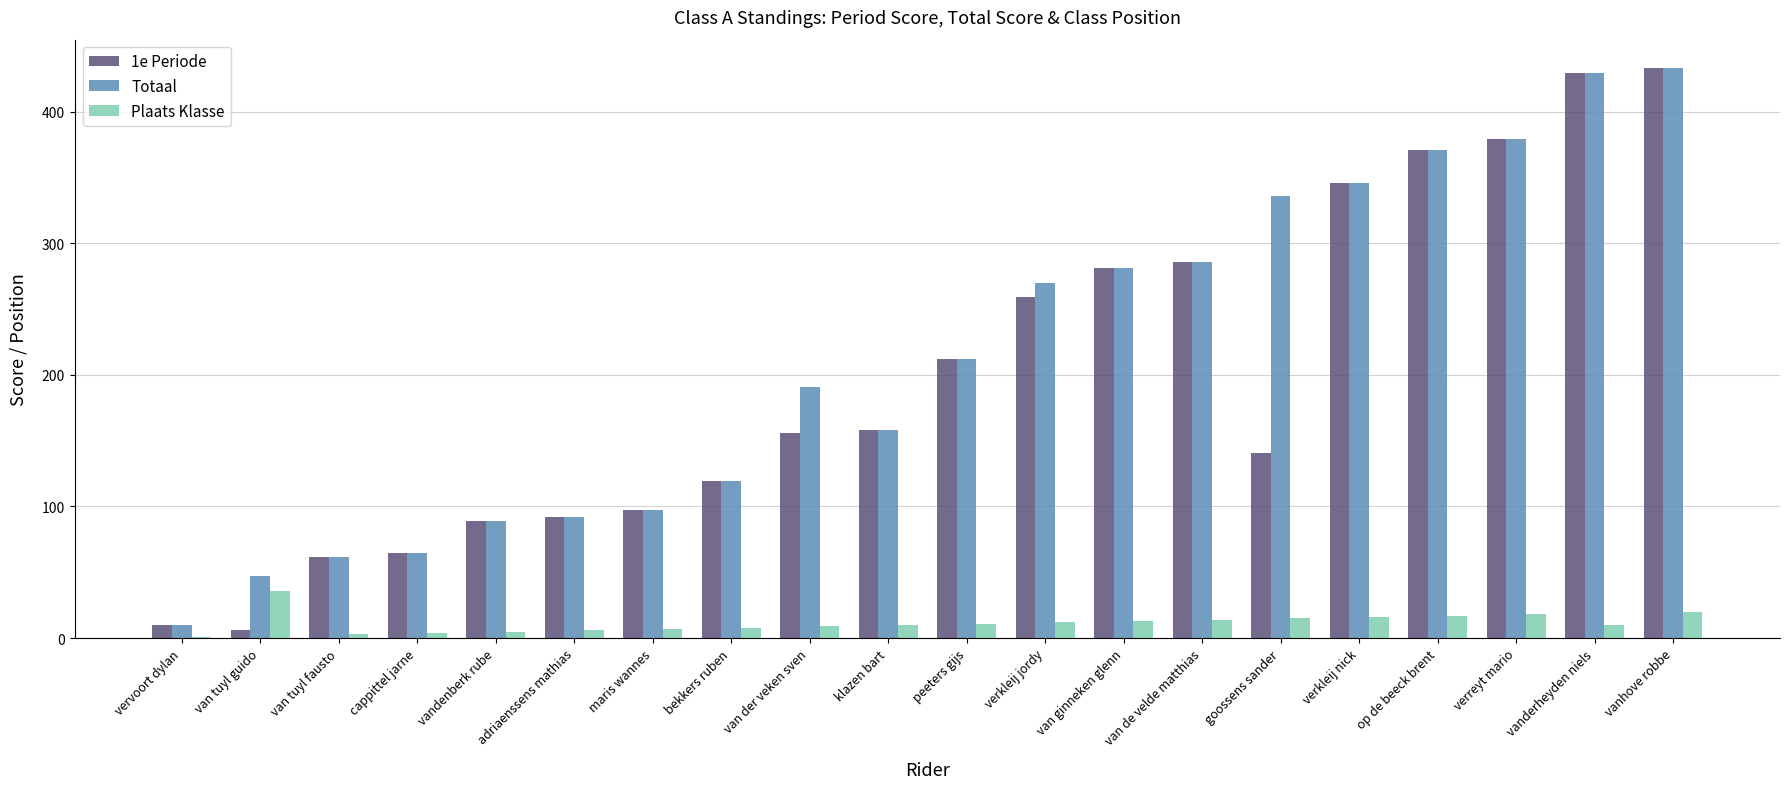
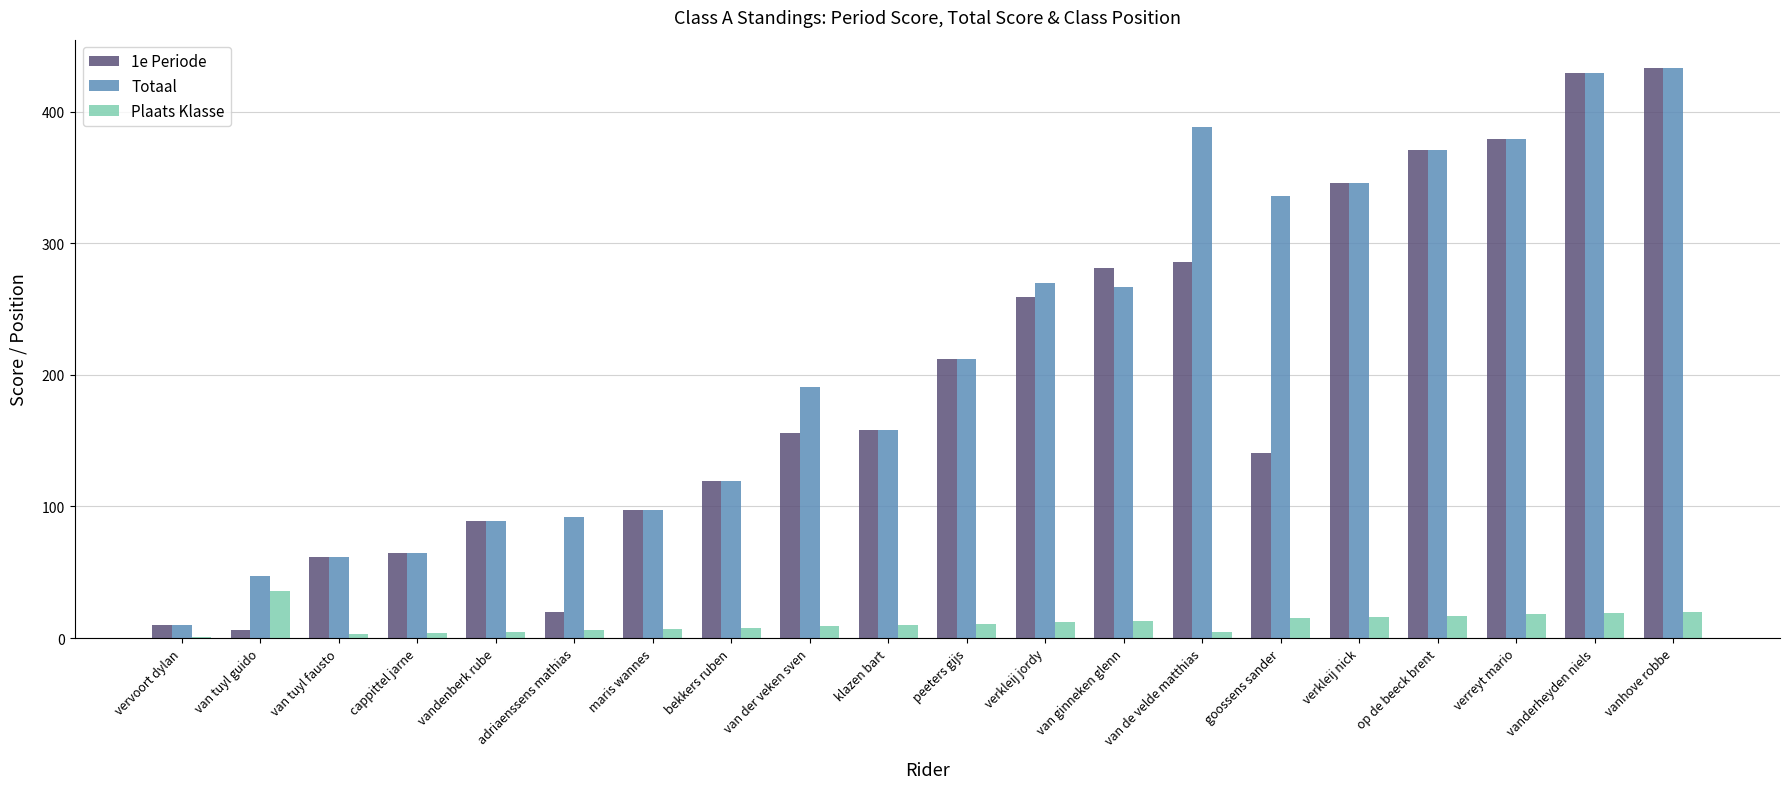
  {
    "1e Periode": {
      "vervoort dylan": 10,
      "van tuyl guido": 6,
      "van tuyl fausto": 62,
      "cappittel jarne": 65,
      "vandenberk rube": 89,
-     "adriaenssens mathias": 92,
+     "adriaenssens mathias": 20,
      "maris wannes": 97,
      "bekkers ruben": 119,
      "van der veken sven": 156,
      "klazen bart": 158,
      "peeters gijs": 212,
      "verkleij jordy": 259,
      "van ginneken glenn": 281,
      "van de velde matthias": 286,
      "goossens sander": 141,
      "verkleij nick": 346,
      "op de beeck brent": 371,
      "verreyt mario": 379,
      "vanderheyden niels": 429,
      "vanhove robbe": 433
    },
    "Totaal": {
      "vervoort dylan": 10,
      "van tuyl guido": 47,
      "van tuyl fausto": 62,
      "cappittel jarne": 65,
      "vandenberk rube": 89,
      "adriaenssens mathias": 92,
      "maris wannes": 97,
      "bekkers ruben": 119,
      "van der veken sven": 191,
      "klazen bart": 158,
      "peeters gijs": 212,
      "verkleij jordy": 270,
-     "van ginneken glenn": 281,
-     "van de velde matthias": 286,
+     "van ginneken glenn": 267,
+     "van de velde matthias": 388,
      "goossens sander": 336,
      "verkleij nick": 346,
      "op de beeck brent": 371,
      "verreyt mario": 379,
      "vanderheyden niels": 429,
      "vanhove robbe": 433
    },
    "Plaats Klasse": {
      "van tuyl guido": 36,
      "van tuyl fausto": 3,
      "cappittel jarne": 4,
      "vandenberk rube": 5,
      "adriaenssens mathias": 6,
      "maris wannes": 7,
      "bekkers ruben": 8,
      "van der veken sven": 9,
      "klazen bart": 10,
      "peeters gijs": 11,
      "verkleij jordy": 12,
      "van ginneken glenn": 13,
-     "van de velde matthias": 14,
+     "van de velde matthias": 5,
      "goossens sander": 15,
      "verkleij nick": 16,
      "op de beeck brent": 17,
      "verreyt mario": 18,
-     "vanderheyden niels": 10,
+     "vanderheyden niels": 19,
      "vanhove robbe": 20
    }
  }
